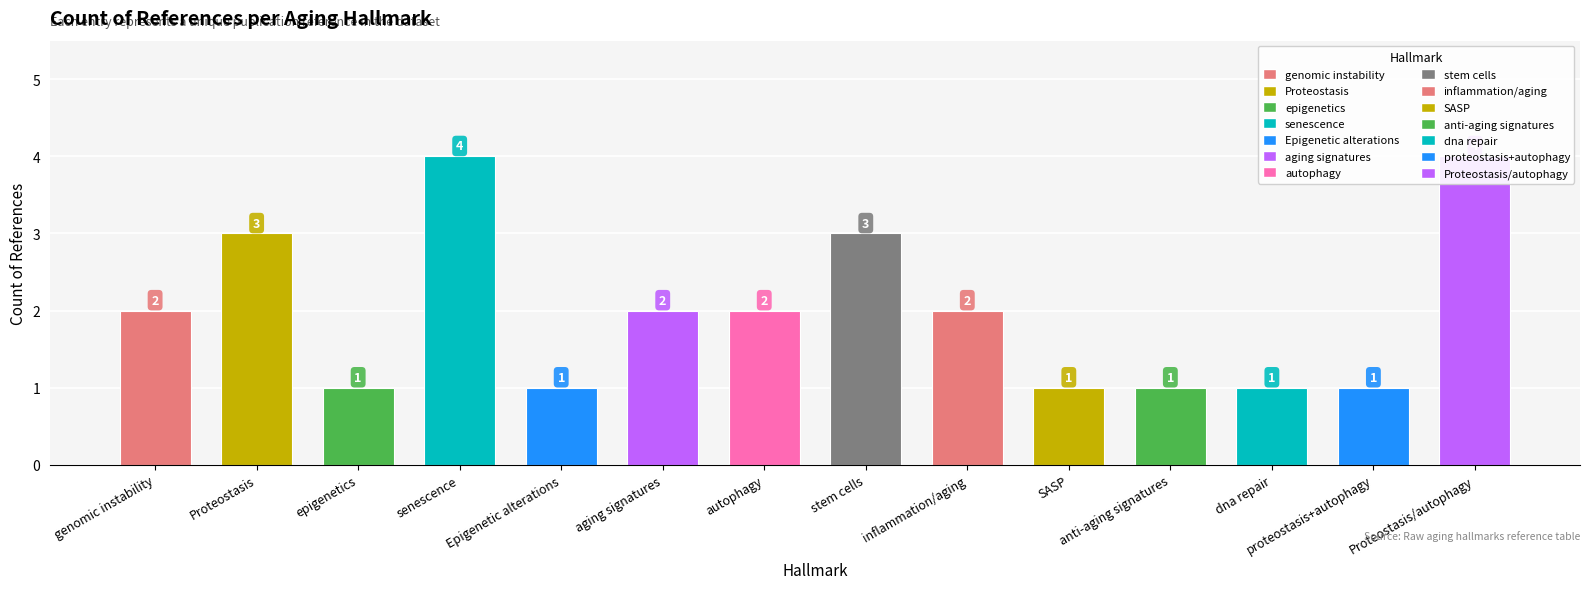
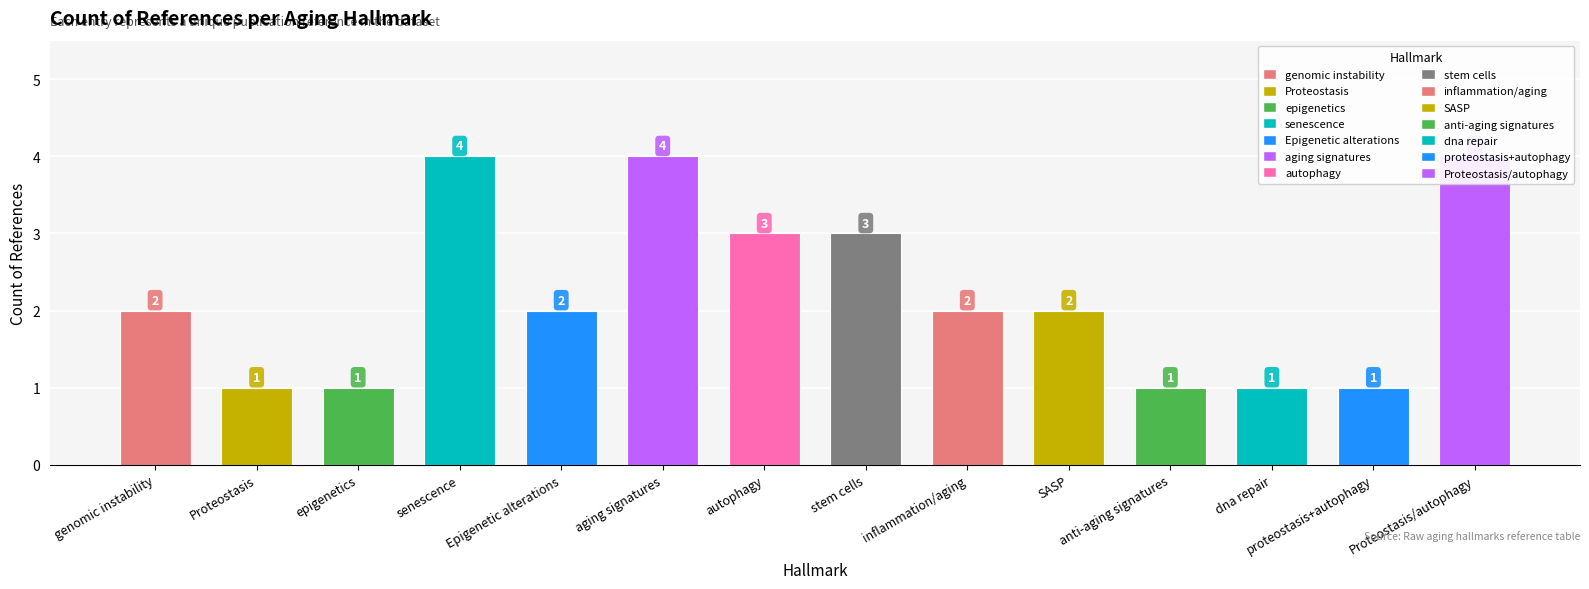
  {
-   "Proteostasis": 3,
-   "Epigenetic alterations": 1,
-   "aging signatures": 2,
-   "autophagy": 2,
-   "SASP": 1
+   "Proteostasis": 1,
+   "Epigenetic alterations": 2,
+   "aging signatures": 4,
+   "autophagy": 3,
+   "SASP": 2
  }
